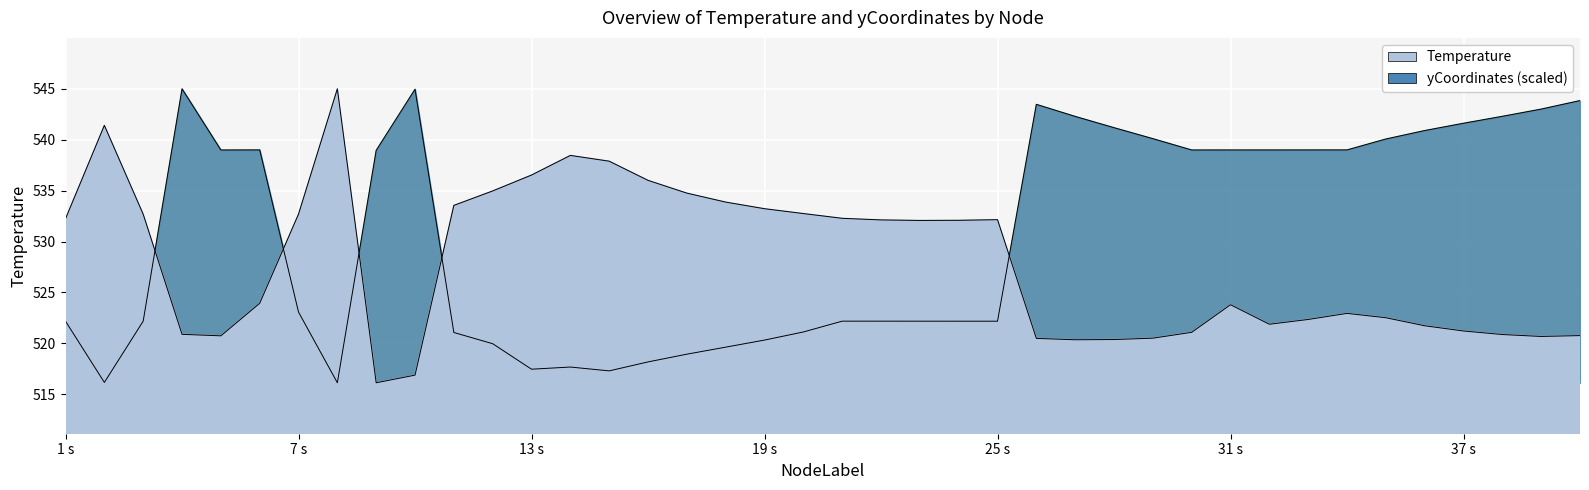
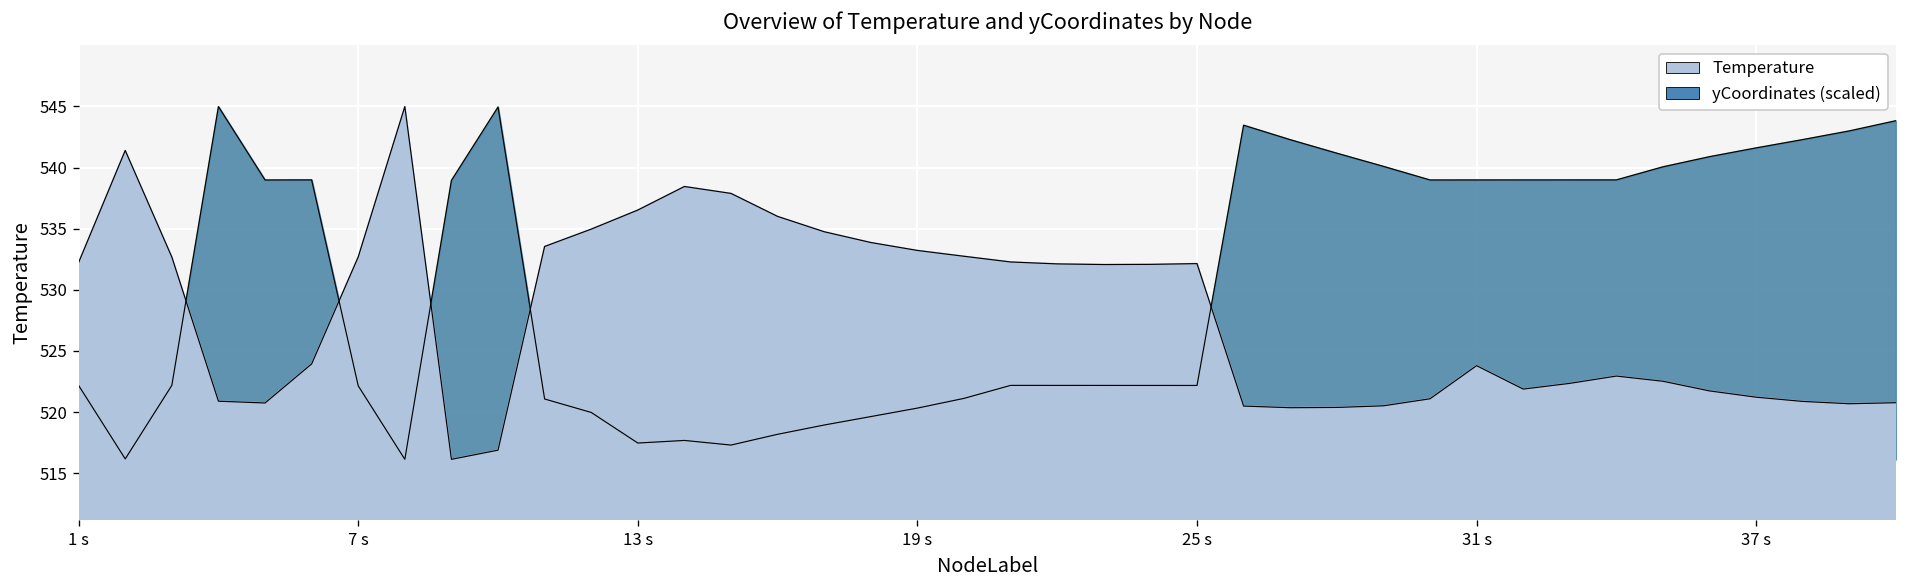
  {
    "Temperature": {
      "1 s": 532.2,
      "7 s": 532.7,
      "13 s": 536.5,
      "19 s": 533.2,
      "25 s": 532.1,
      "31 s": 523.8,
      "37 s": 521.2
    },
    "yCoordinates (scaled)": {
      "1 s": 522.2,
-     "7 s": 523.1,
+     "7 s": 522.2,
      "13 s": 517.5,
      "19 s": 520.3,
      "25 s": 522.2,
      "31 s": 539.0,
      "37 s": 541.6
    }
  }
